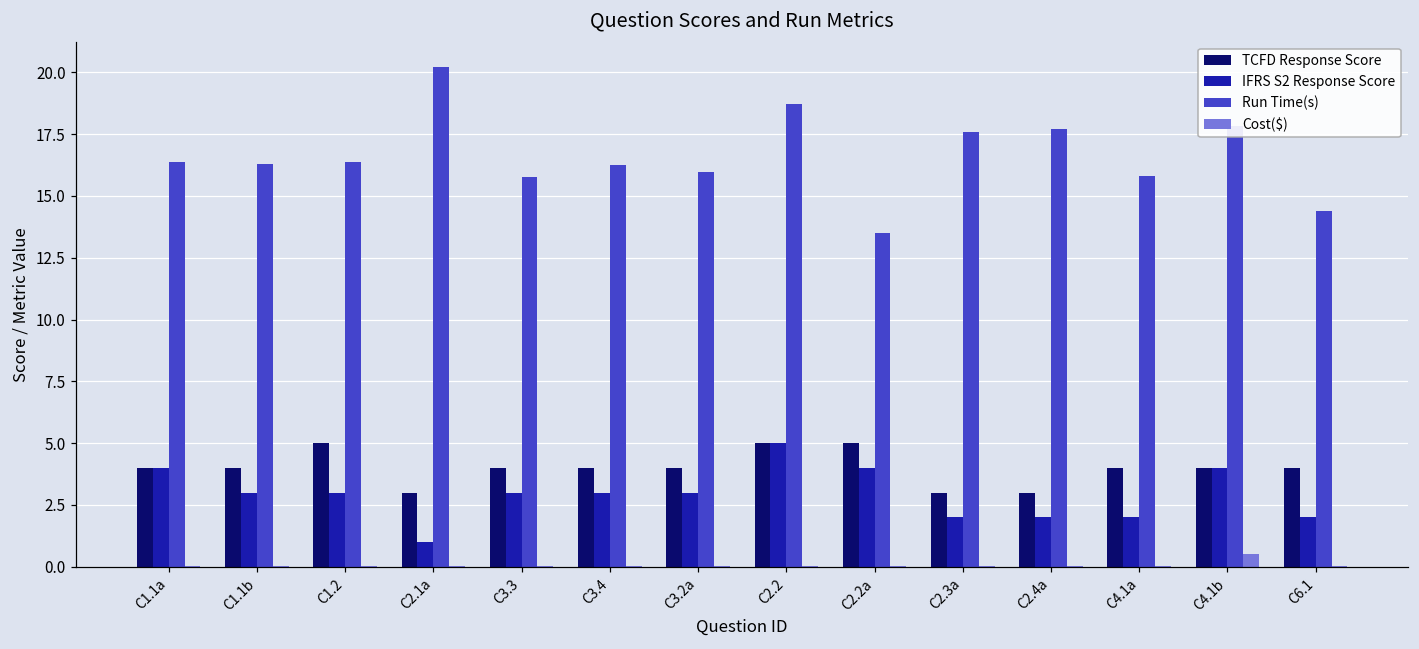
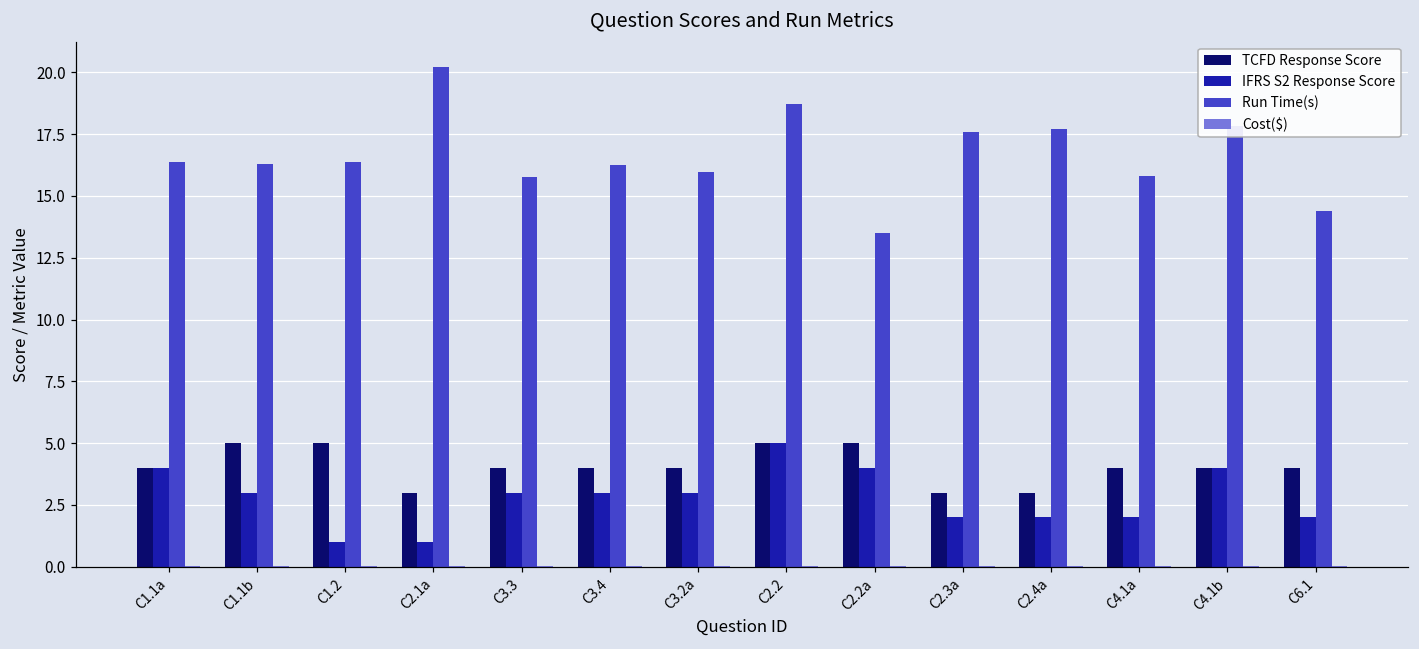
  {
    "TCFD Response Score": {
      "C1.1a": 4,
-     "C1.1b": 4,
+     "C1.1b": 5,
      "C1.2": 5,
      "C2.1a": 3,
      "C3.3": 4,
      "C3.4": 4,
      "C3.2a": 4,
      "C2.2": 5,
      "C2.2a": 5,
      "C2.3a": 3,
      "C2.4a": 3,
      "C4.1a": 4,
      "C4.1b": 4,
      "C6.1": 4
    },
    "IFRS S2 Response Score": {
      "C1.1a": 4,
      "C1.1b": 3,
-     "C1.2": 3,
+     "C1.2": 1,
      "C2.1a": 1,
      "C3.3": 3,
      "C3.4": 3,
      "C3.2a": 3,
      "C2.2": 5,
      "C2.2a": 4,
      "C2.3a": 2,
      "C2.4a": 2,
      "C4.1a": 2,
      "C4.1b": 4,
      "C6.1": 2
    },
    "Run Time(s)": {
      "C1.1a": 16.4,
      "C1.1b": 16.3,
      "C1.2": 16.4,
      "C2.1a": 20.2,
      "C3.3": 15.8,
      "C3.4": 16.3,
      "C3.2a": 16.0,
      "C2.2": 18.7,
      "C2.2a": 13.5,
      "C2.3a": 17.6,
      "C2.4a": 17.7,
      "C4.1a": 15.8,
      "C6.1": 14.4
    },
    "Cost($)": {
-     "C4.1b": 0.5
+     "C4.1b": 0.0
    }
  }
